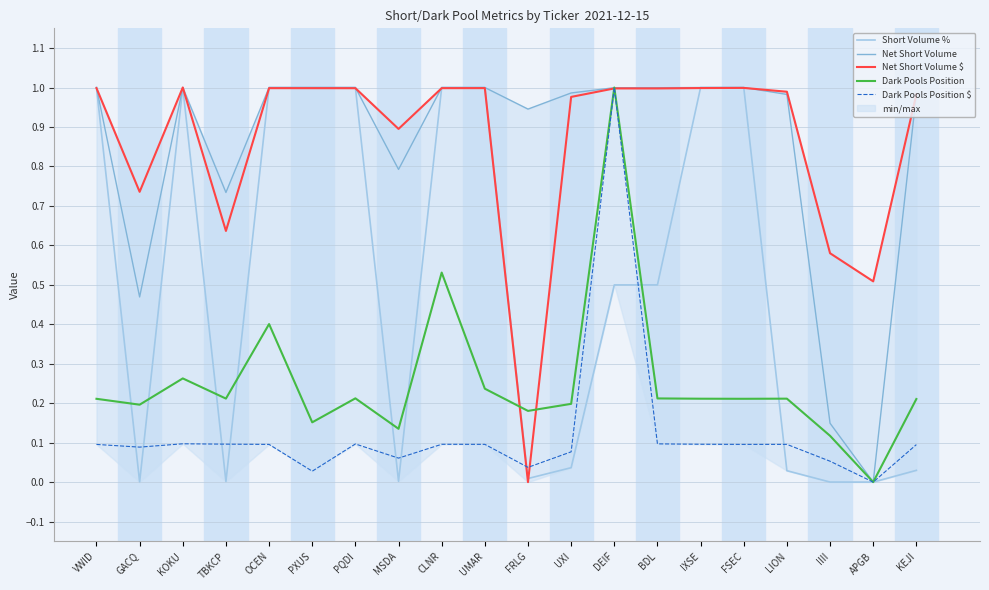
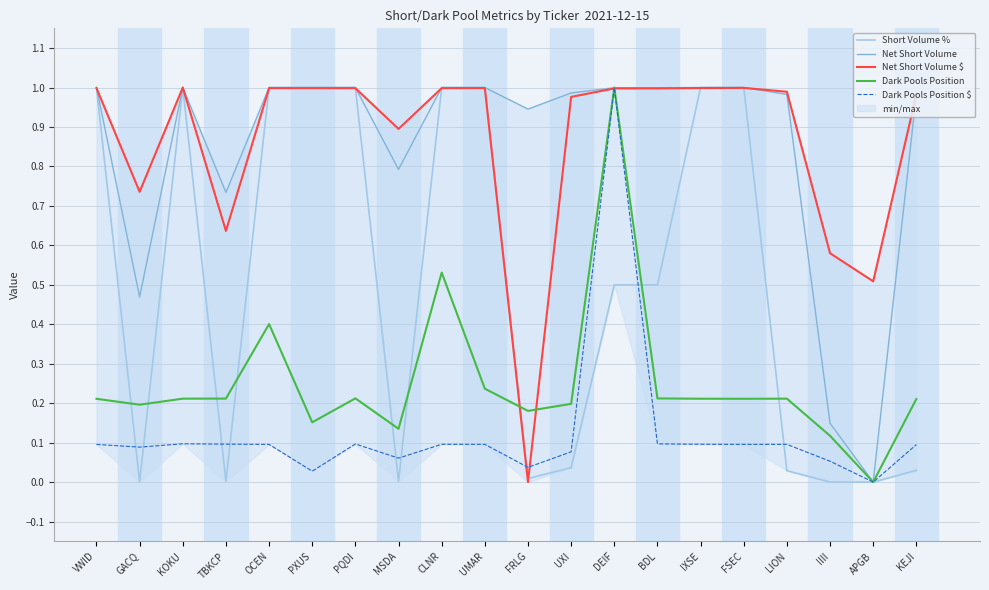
  {
    "Net Short Volume $": {
      "TBKCP": 0.64,
      "FRLG": 0.00,
      "UXI": 0.98
    },
    "Dark Pools Position": {
      "VWID": 0.21,
      "GACQ": 0.20,
-     "KOKU": 0.26,
+     "KOKU": 0.21,
      "TBKCP": 0.21,
      "OCEN": 0.40,
      "PXUS": 0.15,
      "PQDI": 0.21,
      "MSDA": 0.14,
      "CLNR": 0.53,
      "UMAR": 0.24,
      "FRLG": 0.18,
      "UXI": 0.20,
      "BDL": 0.21,
      "IXSE": 0.21,
      "FSEC": 0.21,
      "LION": 0.21,
      "IIII": 0.12,
      "KEJI": 0.21
    },
    "Dark Pools Position $": {
      "VWID": 0.10,
      "GACQ": 0.09,
      "KOKU": 0.10,
      "TBKCP": 0.10,
      "OCEN": 0.10,
      "PXUS": 0.03,
      "PQDI": 0.10,
      "MSDA": 0.06,
      "CLNR": 0.10,
      "UMAR": 0.10,
      "FRLG": 0.04,
      "UXI": 0.08,
      "BDL": 0.10,
      "IXSE": 0.10,
      "FSEC": 0.10,
      "LION": 0.10,
      "IIII": 0.05,
      "KEJI": 0.10
    }
  }
